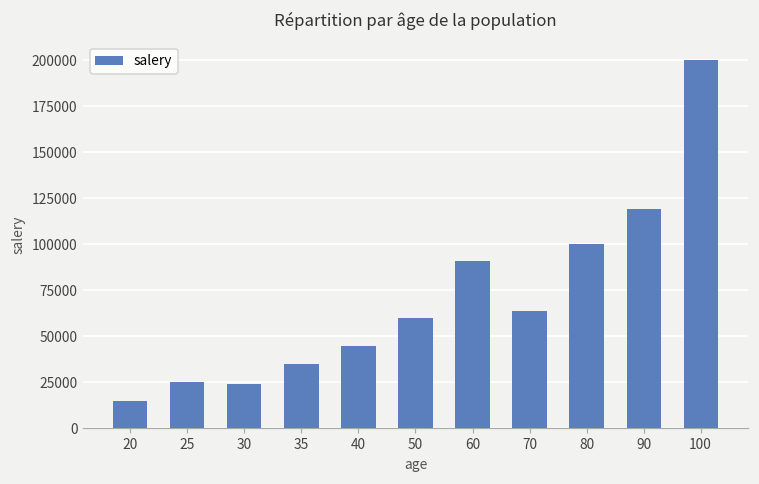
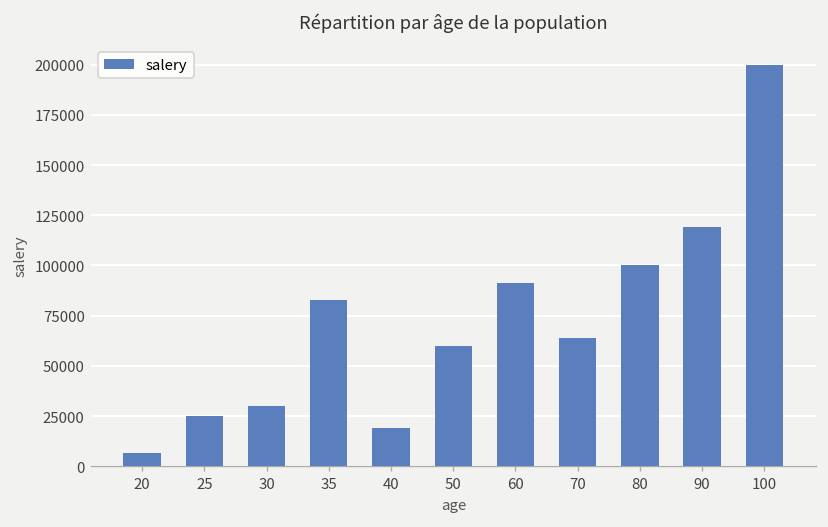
  {
-   "20": 15000,
+   "20": 7000,
    "25": 25000,
-   "30": 24000,
-   "35": 35000,
-   "40": 45000,
+   "30": 30000,
+   "35": 83000,
+   "40": 19000,
    "50": 60000,
    "60": 91000,
    "70": 64000,
    "80": 100000,
    "90": 119000,
    "100": 200000
  }
